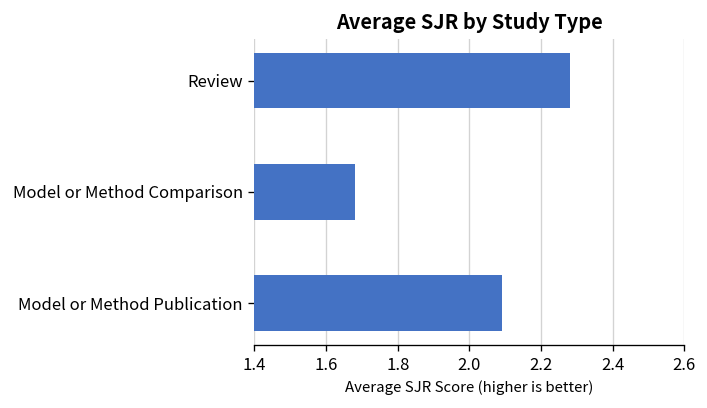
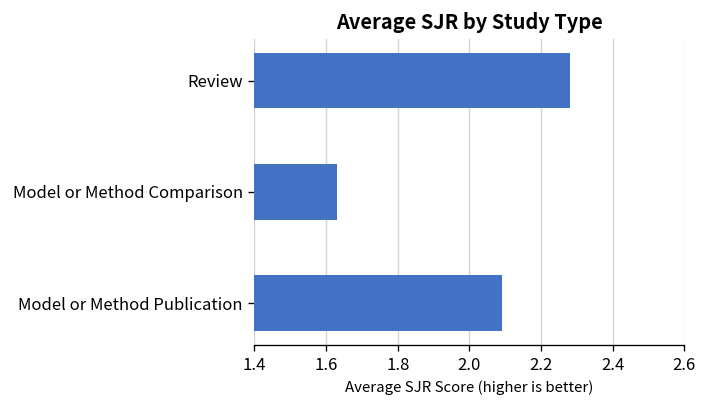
  {
    "Review": 2.28,
-   "Model or Method Comparison": 1.68,
+   "Model or Method Comparison": 1.63,
    "Model or Method Publication": 2.09
  }
